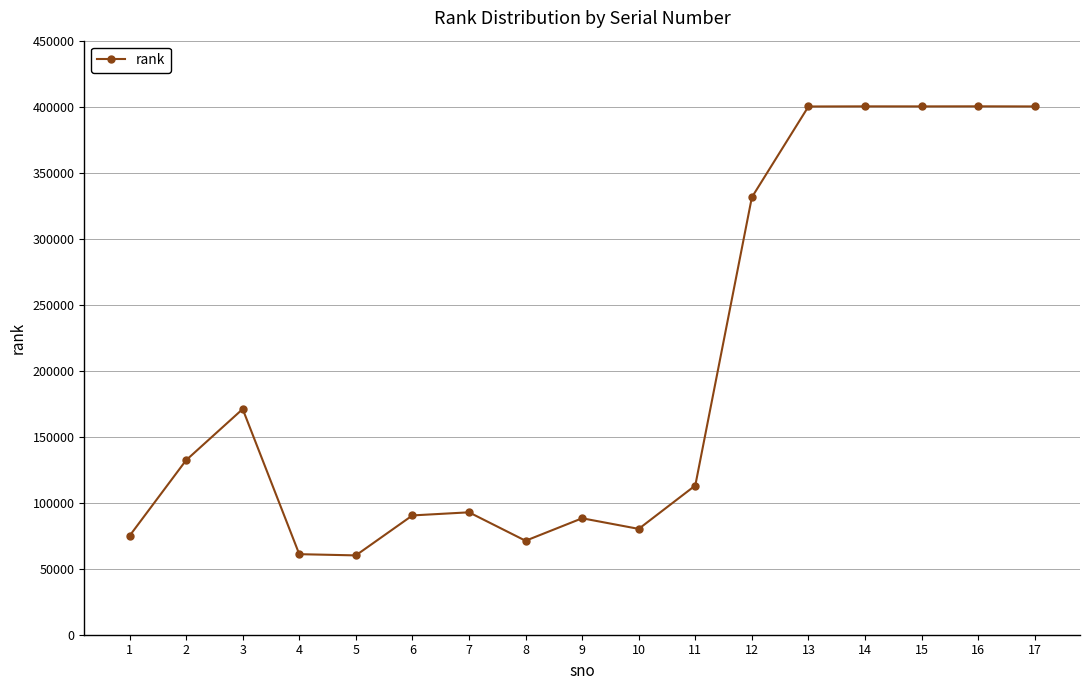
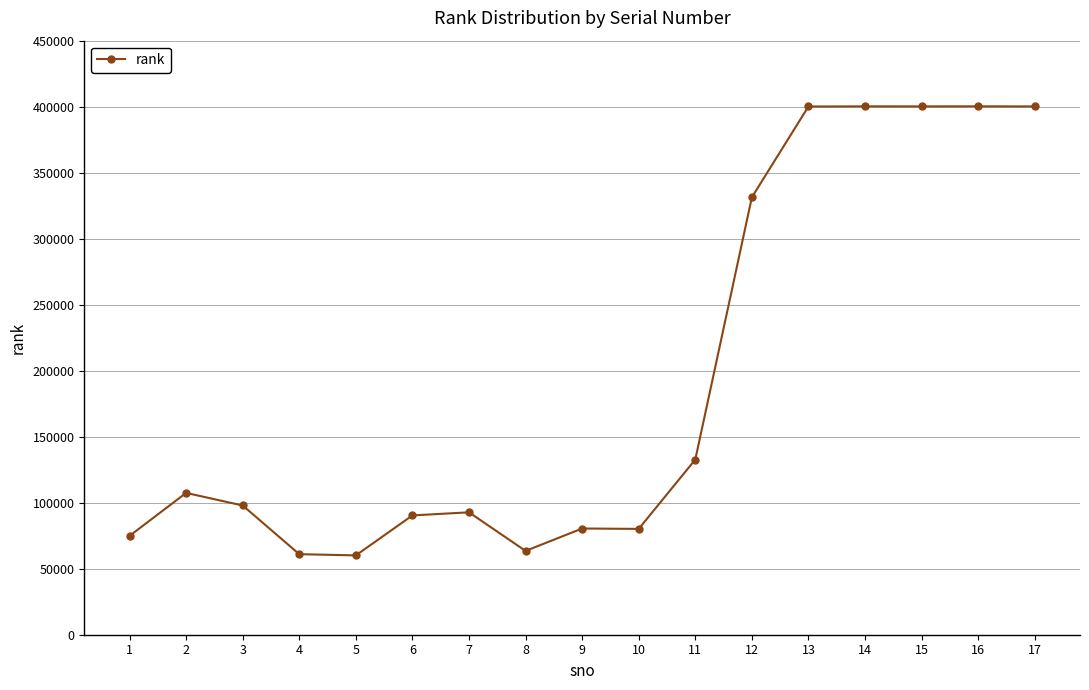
  {
    "1": 75000,
-   "2": 132000,
-   "3": 171000,
+   "2": 107000,
+   "3": 98000,
    "4": 61000,
    "5": 60000,
    "6": 90000,
    "7": 93000,
-   "8": 71000,
-   "9": 88000,
+   "8": 63000,
+   "9": 80000,
    "10": 80000,
-   "11": 113000,
+   "11": 133000,
    "12": 331000,
    "13": 400000,
    "14": 400000,
    "15": 400000,
    "16": 400000,
    "17": 400000
  }
